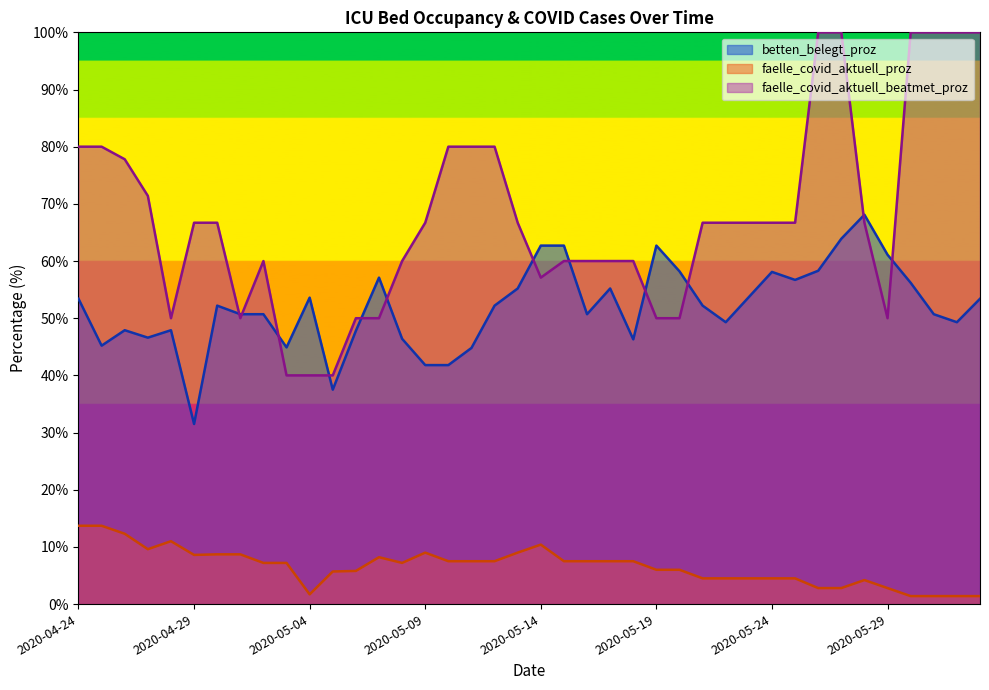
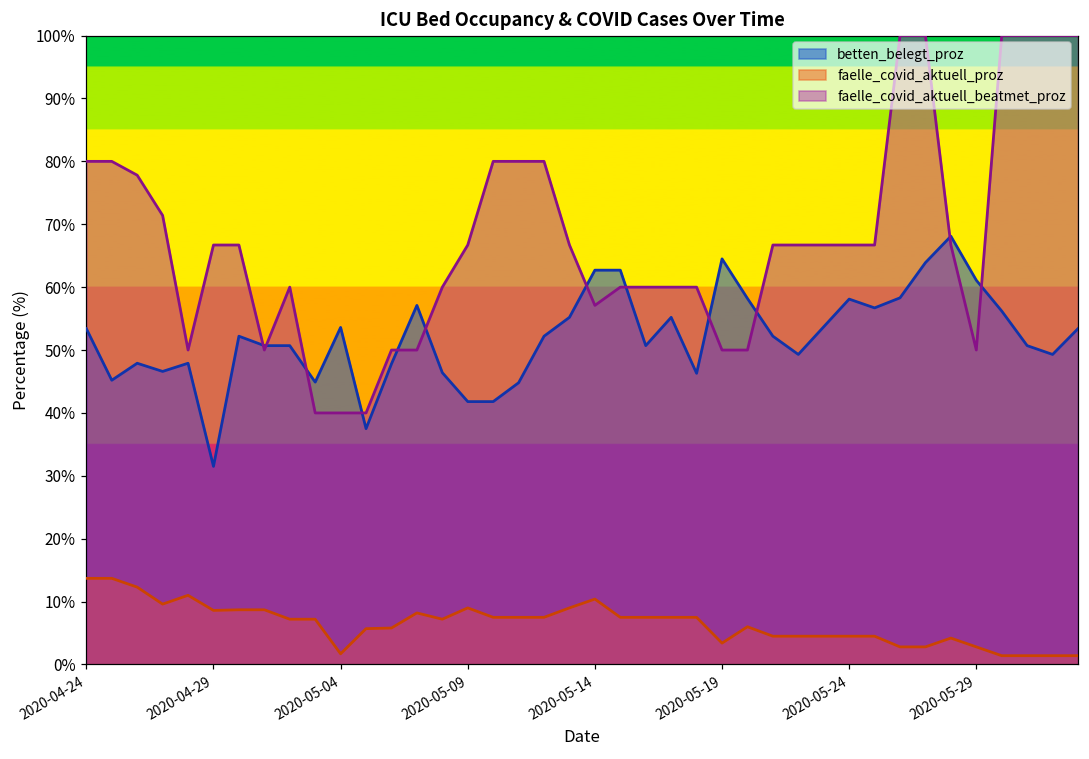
  {
    "betten_belegt_proz": {
      "2020-04-24": "53%",
      "2020-04-29": "32%",
      "2020-05-04": "54%",
      "2020-05-09": "42%",
      "2020-05-14": "63%",
-     "2020-05-19": "63%",
+     "2020-05-19": "65%",
      "2020-05-24": "58%",
      "2020-05-29": "61%"
    },
    "faelle_covid_aktuell_proz": {
      "2020-04-24": "14%",
      "2020-04-29": "9%",
      "2020-05-04": "2%",
      "2020-05-09": "9%",
      "2020-05-14": "10%",
-     "2020-05-19": "6%",
+     "2020-05-19": "3%",
      "2020-05-24": "5%",
      "2020-05-29": "3%"
    },
    "faelle_covid_aktuell_beatmet_proz": {
      "2020-04-24": "80%",
      "2020-04-29": "67%",
      "2020-05-04": "40%",
      "2020-05-09": "67%",
      "2020-05-14": "57%",
      "2020-05-19": "50%",
      "2020-05-24": "67%",
      "2020-05-29": "50%"
    }
  }
